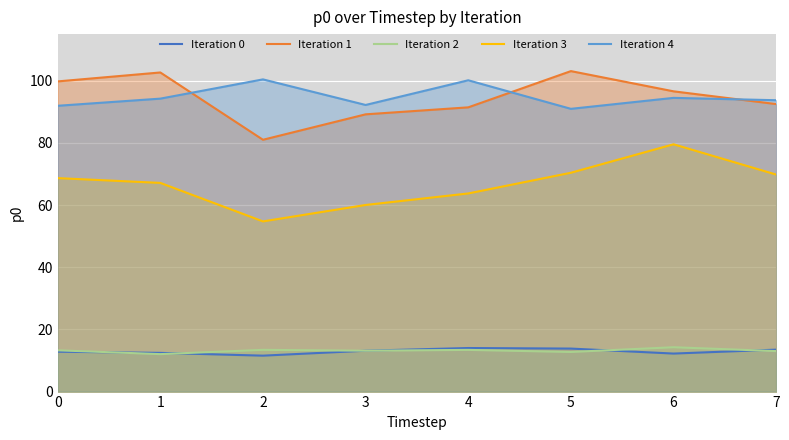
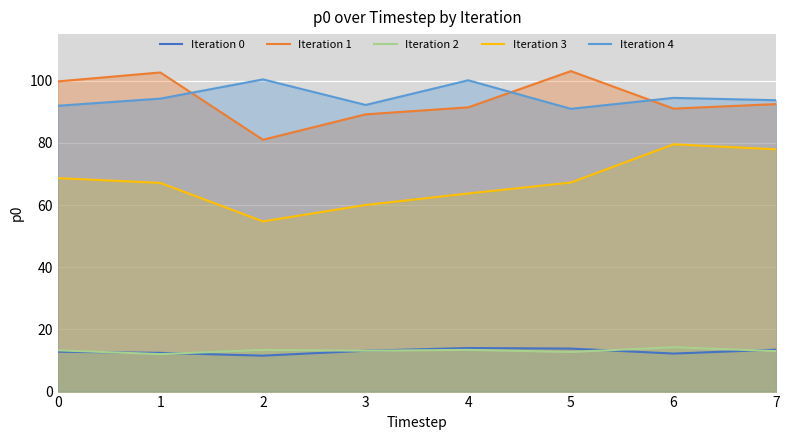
  {
    "Iteration 1": {
      "0": 100,
      "1": 103,
      "2": 81,
      "3": 89,
      "4": 91,
      "5": 103,
-     "6": 97,
+     "6": 91,
      "7": 92
    },
    "Iteration 2": {
      "2": 13,
      "5": 13,
      "6": 14
    },
    "Iteration 3": {
      "0": 69,
      "1": 67,
      "2": 55,
      "3": 60,
      "4": 64,
-     "5": 70,
+     "5": 67,
      "6": 80,
-     "7": 70
+     "7": 78
    }
  }
